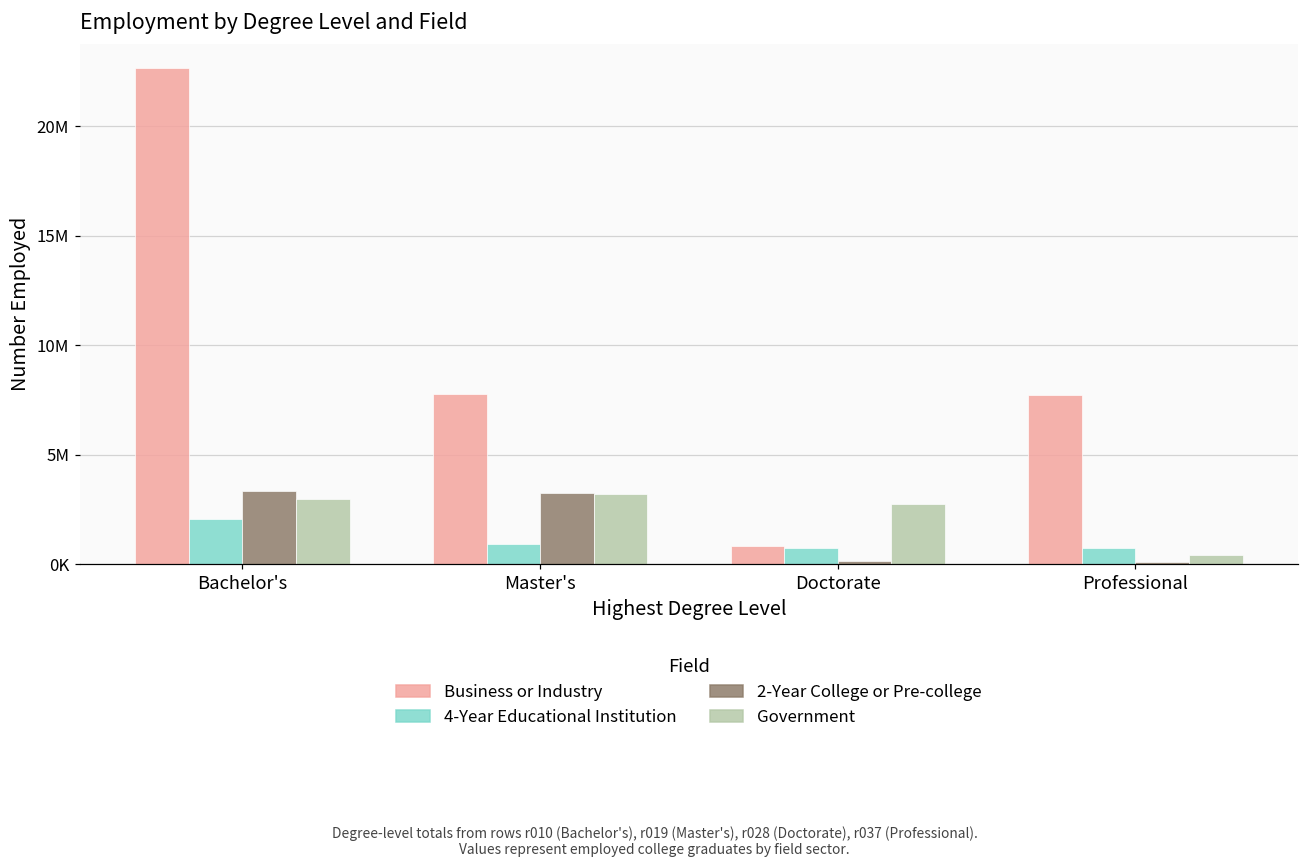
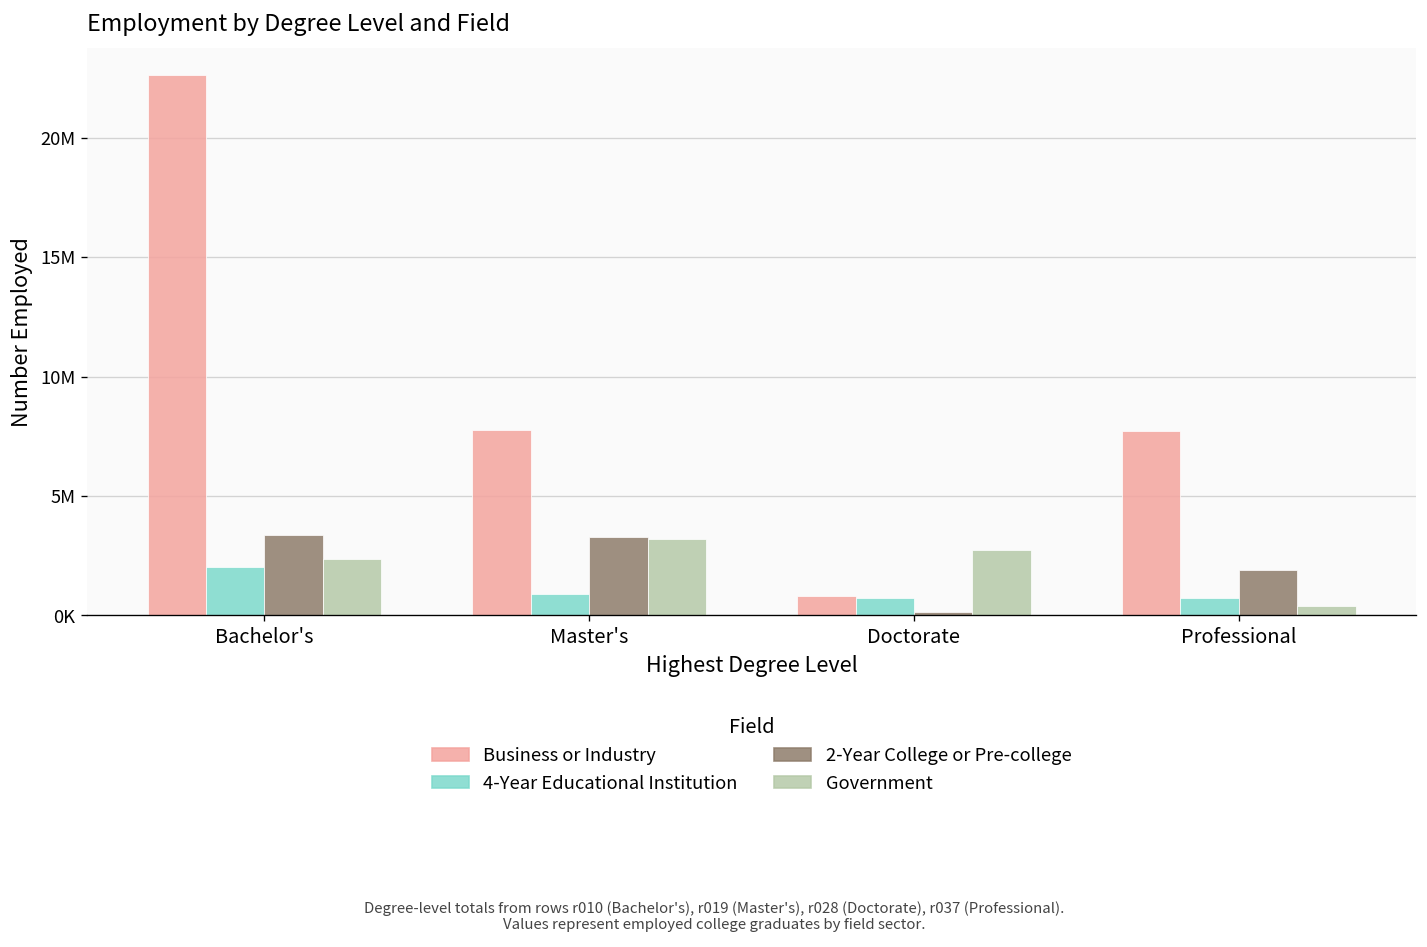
  {
    "Business or Industry": {
      "Bachelor's": 22600000,
      "Master's": 7800000,
      "Doctorate": 800000,
      "Professional": 7700000
    },
    "4-Year Educational Institution": {
      "Bachelor's": 2000000,
      "Master's": 900000,
      "Doctorate": 700000,
      "Professional": 700000
    },
    "2-Year College or Pre-college": {
      "Bachelor's": 3400000,
      "Master's": 3300000,
      "Doctorate": 100000,
-     "Professional": 100000
+     "Professional": 1900000
    },
    "Government": {
-     "Bachelor's": 3000000,
+     "Bachelor's": 2400000,
      "Master's": 3200000,
      "Doctorate": 2700000,
      "Professional": 400000
    }
  }
